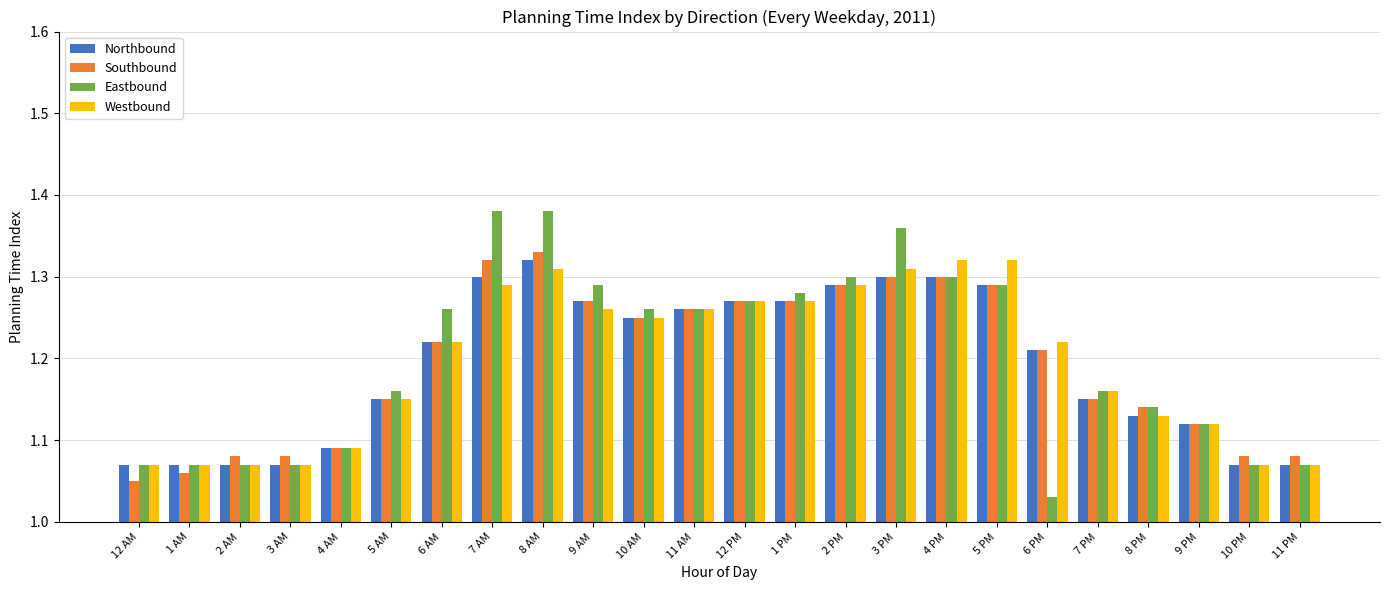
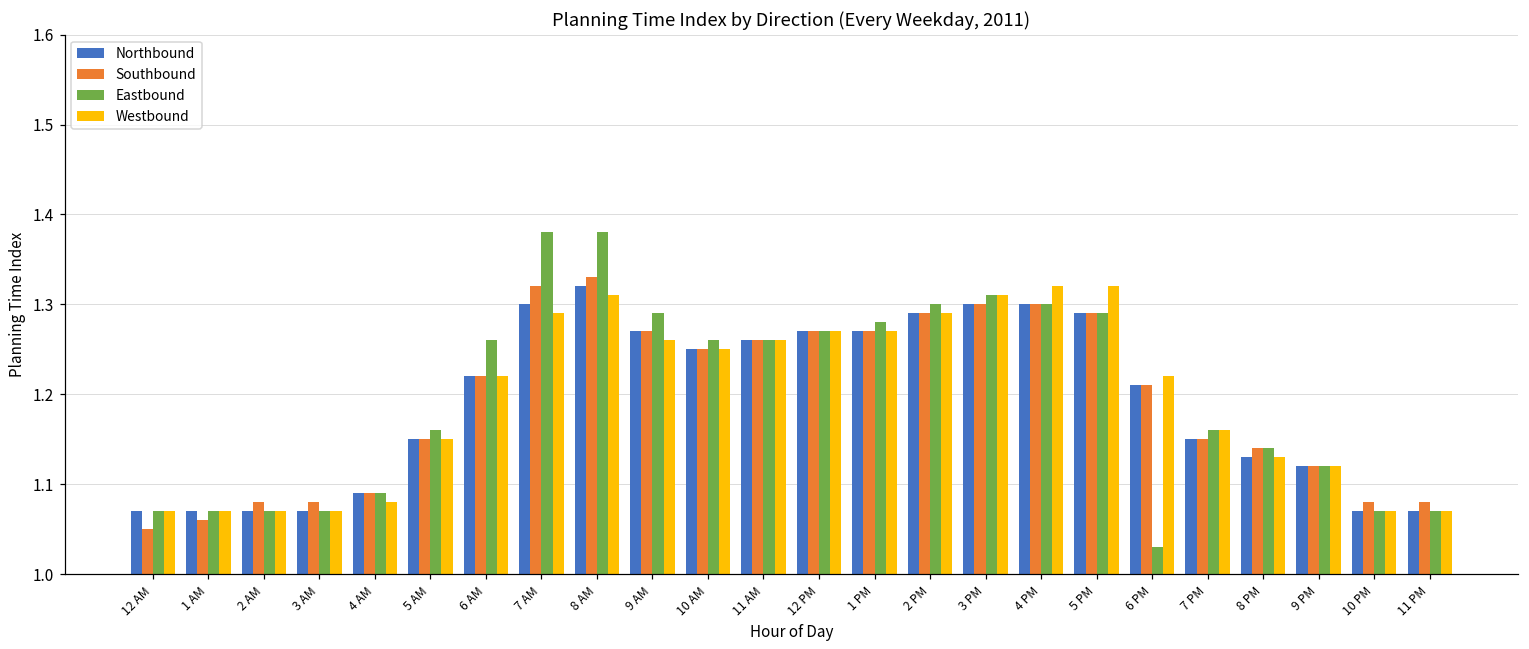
  {
    "Northbound": {
      "12 AM": 1.07,
      "1 AM": 1.07,
      "2 AM": 1.07,
      "3 AM": 1.07,
      "4 AM": 1.09,
      "5 AM": 1.15,
      "6 AM": 1.22,
      "7 AM": 1.30,
      "8 AM": 1.32,
      "9 AM": 1.27,
      "10 AM": 1.25,
      "11 AM": 1.26,
      "12 PM": 1.27,
      "1 PM": 1.27,
      "2 PM": 1.29,
      "3 PM": 1.30,
      "4 PM": 1.30,
      "5 PM": 1.29,
      "6 PM": 1.21,
      "7 PM": 1.15,
      "8 PM": 1.13,
      "9 PM": 1.12,
      "10 PM": 1.07,
      "11 PM": 1.07
    },
    "Southbound": {
      "12 AM": 1.05,
      "1 AM": 1.06,
      "2 AM": 1.08,
      "3 AM": 1.08,
      "4 AM": 1.09,
      "5 AM": 1.15,
      "6 AM": 1.22,
      "7 AM": 1.32,
      "8 AM": 1.33,
      "9 AM": 1.27,
      "10 AM": 1.25,
      "11 AM": 1.26,
      "12 PM": 1.27,
      "1 PM": 1.27,
      "2 PM": 1.29,
      "3 PM": 1.30,
      "4 PM": 1.30,
      "5 PM": 1.29,
      "6 PM": 1.21,
      "7 PM": 1.15,
      "8 PM": 1.14,
      "9 PM": 1.12,
      "10 PM": 1.08,
      "11 PM": 1.08
    },
    "Eastbound": {
      "12 AM": 1.07,
      "1 AM": 1.07,
      "2 AM": 1.07,
      "3 AM": 1.07,
      "4 AM": 1.09,
      "5 AM": 1.16,
      "6 AM": 1.26,
      "7 AM": 1.38,
      "8 AM": 1.38,
      "9 AM": 1.29,
      "10 AM": 1.26,
      "11 AM": 1.26,
      "12 PM": 1.27,
      "1 PM": 1.28,
      "2 PM": 1.30,
-     "3 PM": 1.36,
+     "3 PM": 1.31,
      "4 PM": 1.30,
      "5 PM": 1.29,
      "6 PM": 1.03,
      "7 PM": 1.16,
      "8 PM": 1.14,
      "9 PM": 1.12,
      "10 PM": 1.07,
      "11 PM": 1.07
    },
    "Westbound": {
      "12 AM": 1.07,
      "1 AM": 1.07,
      "2 AM": 1.07,
      "3 AM": 1.07,
-     "4 AM": 1.09,
+     "4 AM": 1.08,
      "5 AM": 1.15,
      "6 AM": 1.22,
      "7 AM": 1.29,
      "8 AM": 1.31,
      "9 AM": 1.26,
      "10 AM": 1.25,
      "11 AM": 1.26,
      "12 PM": 1.27,
      "1 PM": 1.27,
      "2 PM": 1.29,
      "3 PM": 1.31,
      "4 PM": 1.32,
      "5 PM": 1.32,
      "6 PM": 1.22,
      "7 PM": 1.16,
      "8 PM": 1.13,
      "9 PM": 1.12,
      "10 PM": 1.07,
      "11 PM": 1.07
    }
  }
